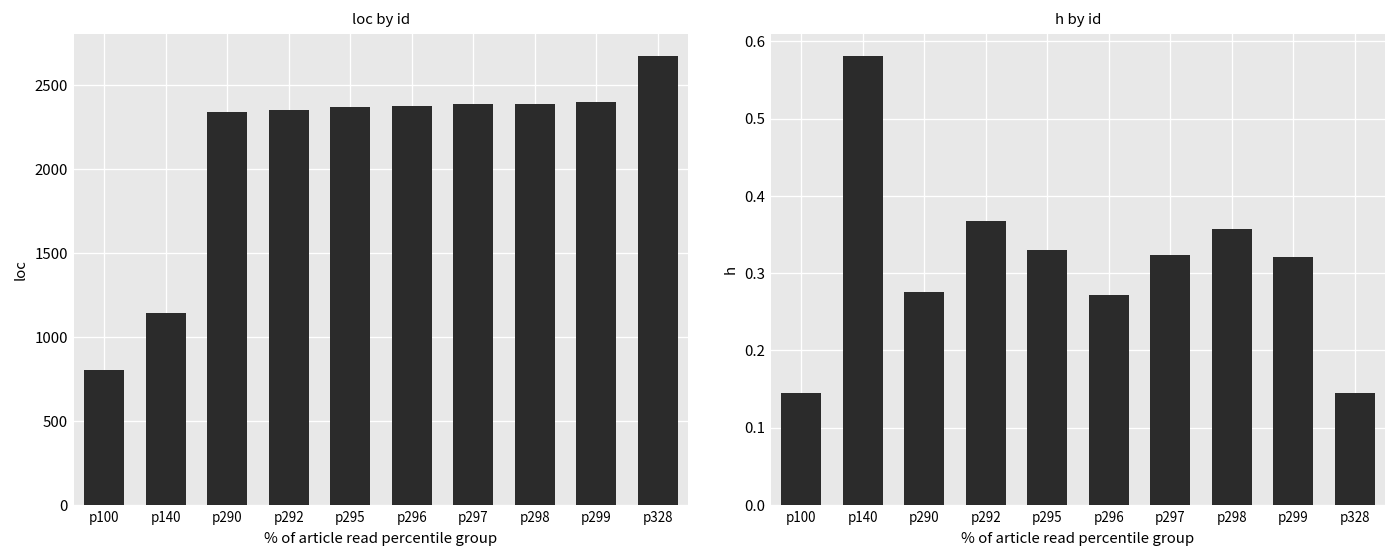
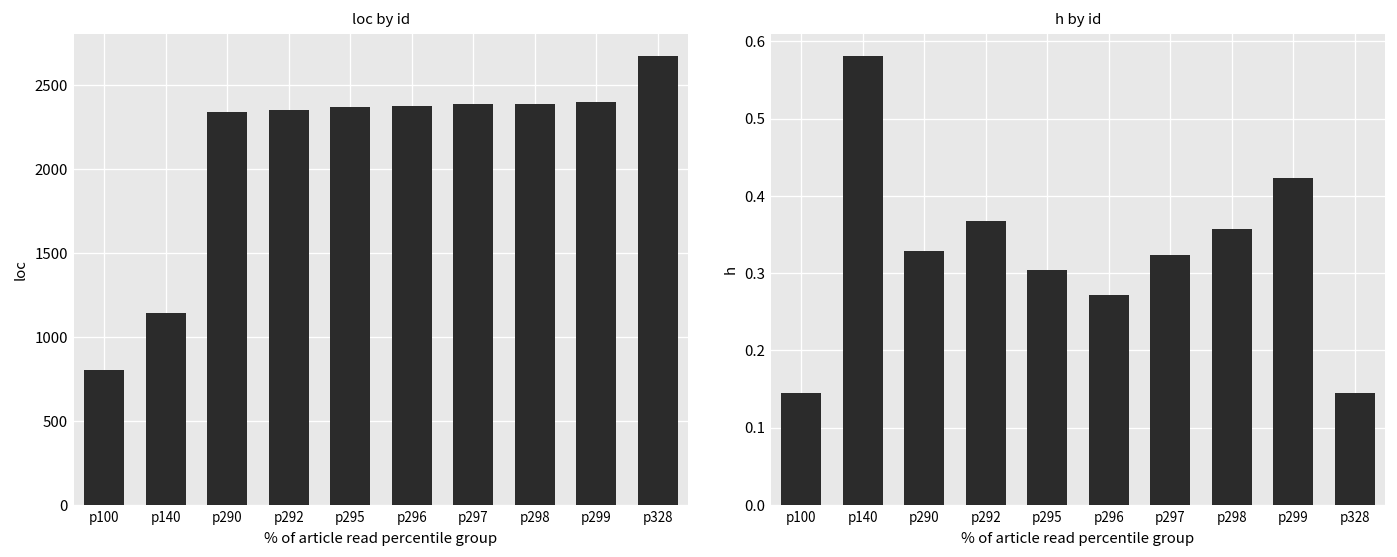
  {
    "loc by id": {
      "p100": 800,
      "p140": 1140,
      "p290": 2340,
      "p292": 2350,
      "p295": 2370,
      "p296": 2380,
      "p297": 2390,
      "p298": 2390,
      "p299": 2400,
      "p328": 2670
    },
    "h by id": {
      "p100": 0.14,
      "p140": 0.58,
-     "p290": 0.28,
+     "p290": 0.33,
      "p292": 0.37,
-     "p295": 0.33,
+     "p295": 0.30,
      "p296": 0.27,
      "p297": 0.32,
      "p298": 0.36,
-     "p299": 0.32,
+     "p299": 0.42,
      "p328": 0.14
    }
  }
